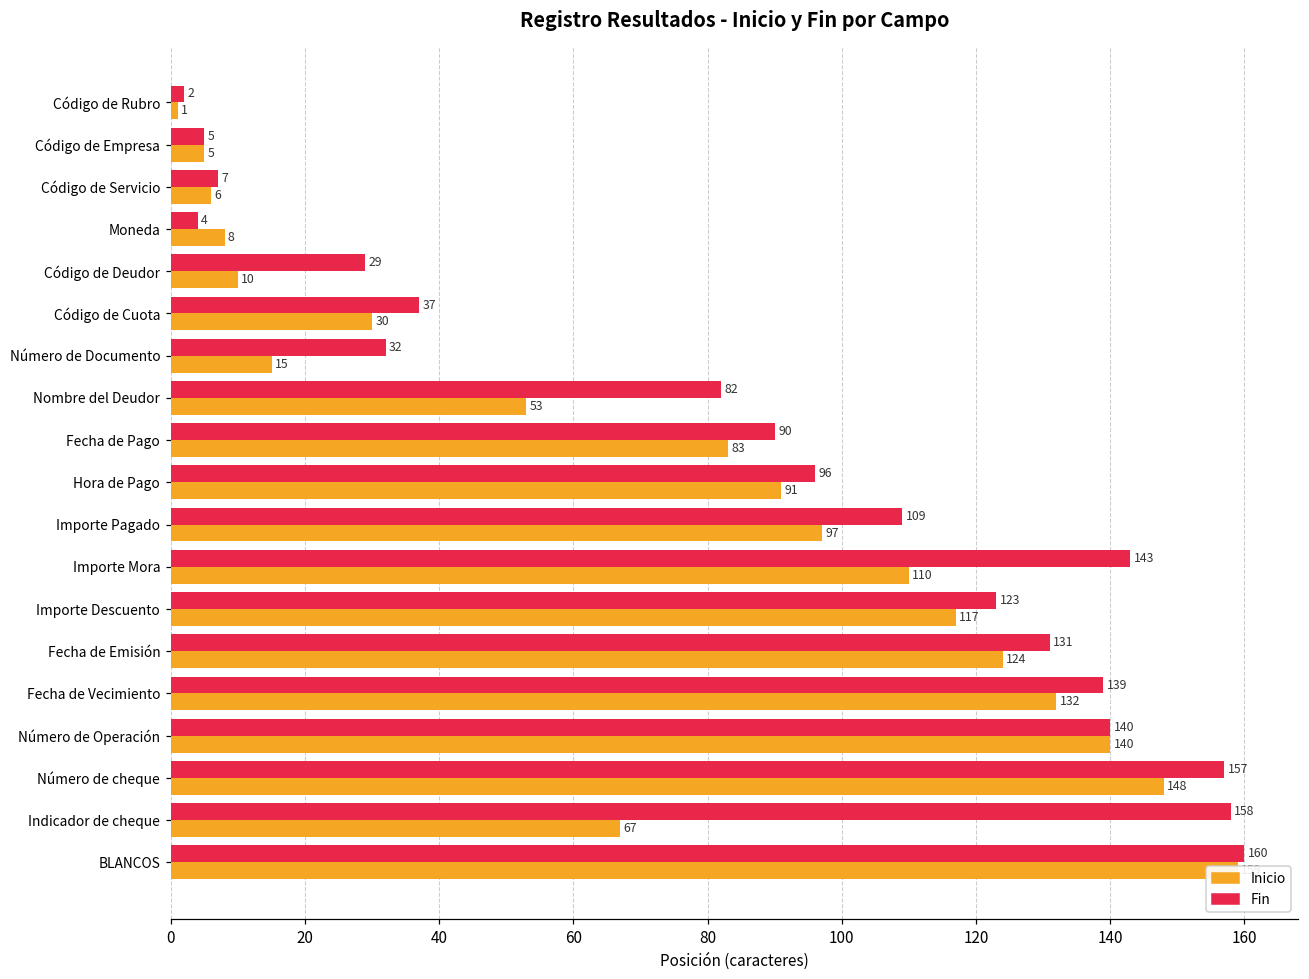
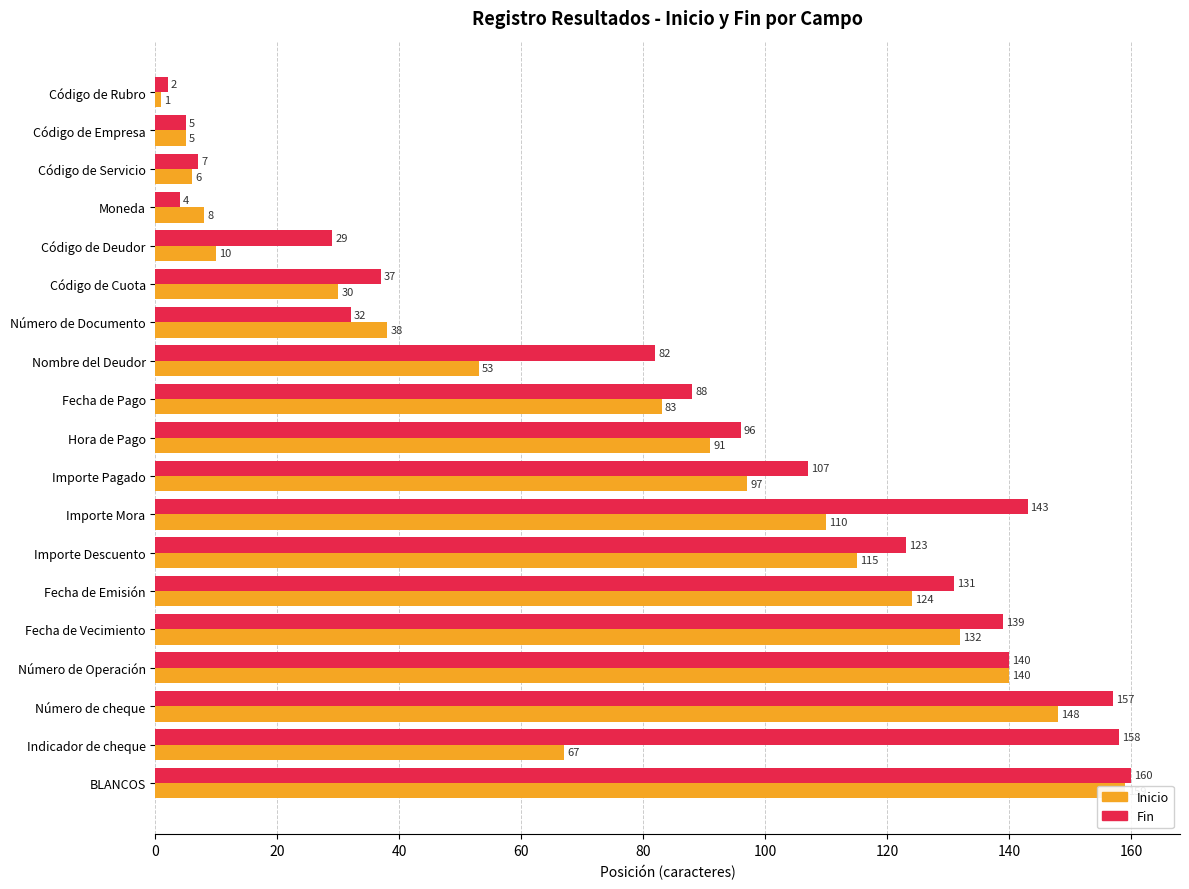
  {
    "Inicio": {
      "Código de Rubro": 1,
      "Código de Empresa": 5,
      "Código de Servicio": 6,
      "Moneda": 8,
      "Código de Deudor": 10,
      "Código de Cuota": 30,
-     "Número de Documento": 15,
+     "Número de Documento": 38,
      "Nombre del Deudor": 53,
      "Fecha de Pago": 83,
      "Hora de Pago": 91,
      "Importe Pagado": 97,
      "Importe Mora": 110,
-     "Importe Descuento": 117,
+     "Importe Descuento": 115,
      "Fecha de Emisión": 124,
      "Fecha de Vecimiento": 132,
      "Número de Operación": 140,
      "Número de cheque": 148,
      "Indicador de cheque": 67
    },
    "Fin": {
      "Código de Rubro": 2,
      "Código de Empresa": 5,
      "Código de Servicio": 7,
      "Moneda": 4,
      "Código de Deudor": 29,
      "Código de Cuota": 37,
      "Número de Documento": 32,
      "Nombre del Deudor": 82,
-     "Fecha de Pago": 90,
+     "Fecha de Pago": 88,
      "Hora de Pago": 96,
-     "Importe Pagado": 109,
+     "Importe Pagado": 107,
      "Importe Mora": 143,
      "Importe Descuento": 123,
      "Fecha de Emisión": 131,
      "Fecha de Vecimiento": 139,
      "Número de Operación": 140,
      "Número de cheque": 157,
      "Indicador de cheque": 158,
      "BLANCOS": 160
    }
  }
